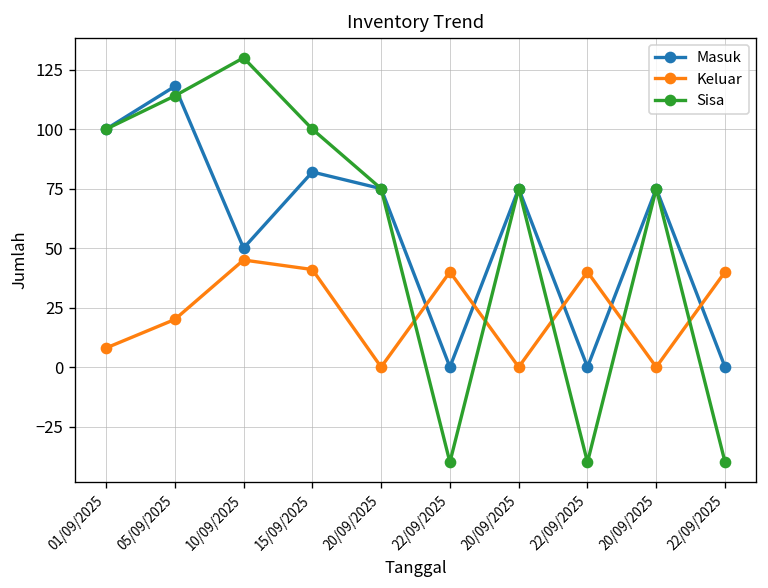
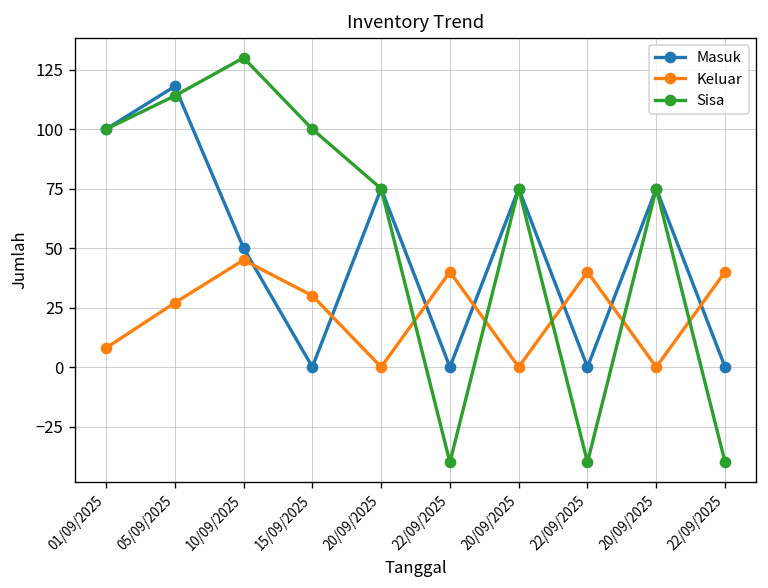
  {
    "Masuk": {
      "05/09/2025": 118,
      "10/09/2025": 50,
-     "15/09/2025": 82
+     "15/09/2025": 0
    },
    "Keluar": {
      "01/09/2025": 8,
-     "05/09/2025": 20,
+     "05/09/2025": 27,
      "10/09/2025": 45,
-     "15/09/2025": 41
+     "15/09/2025": 30
    },
    "Sisa": {
      "05/09/2025": 114,
      "10/09/2025": 130,
      "15/09/2025": 100
    }
  }
